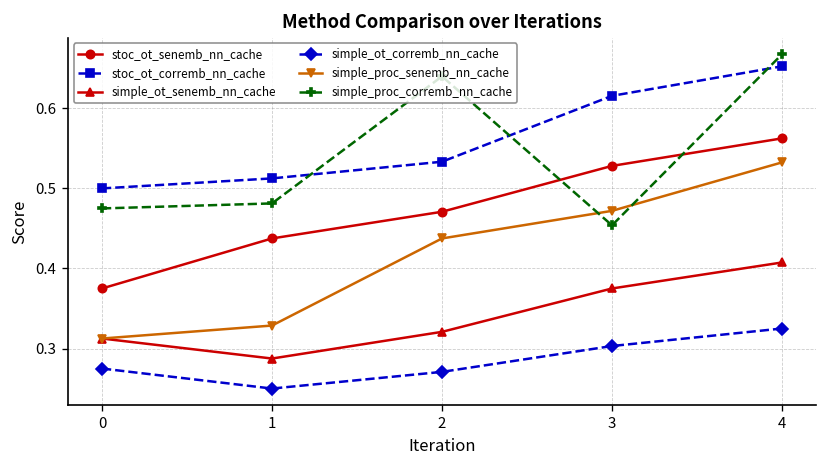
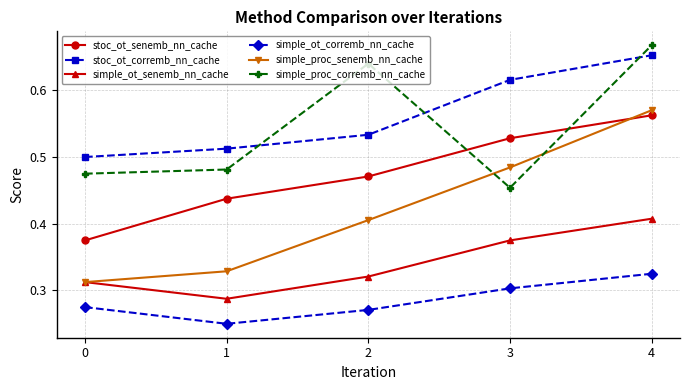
  {
    "simple_proc_senemb_nn_cache": {
      "1": 0.33,
-     "2": 0.44,
-     "3": 0.47,
-     "4": 0.53
+     "2": 0.41,
+     "3": 0.48,
+     "4": 0.57
    },
    "simple_proc_corremb_nn_cache": {
      "0": 0.48,
      "1": 0.48,
      "3": 0.45,
      "4": 0.67
    }
  }
